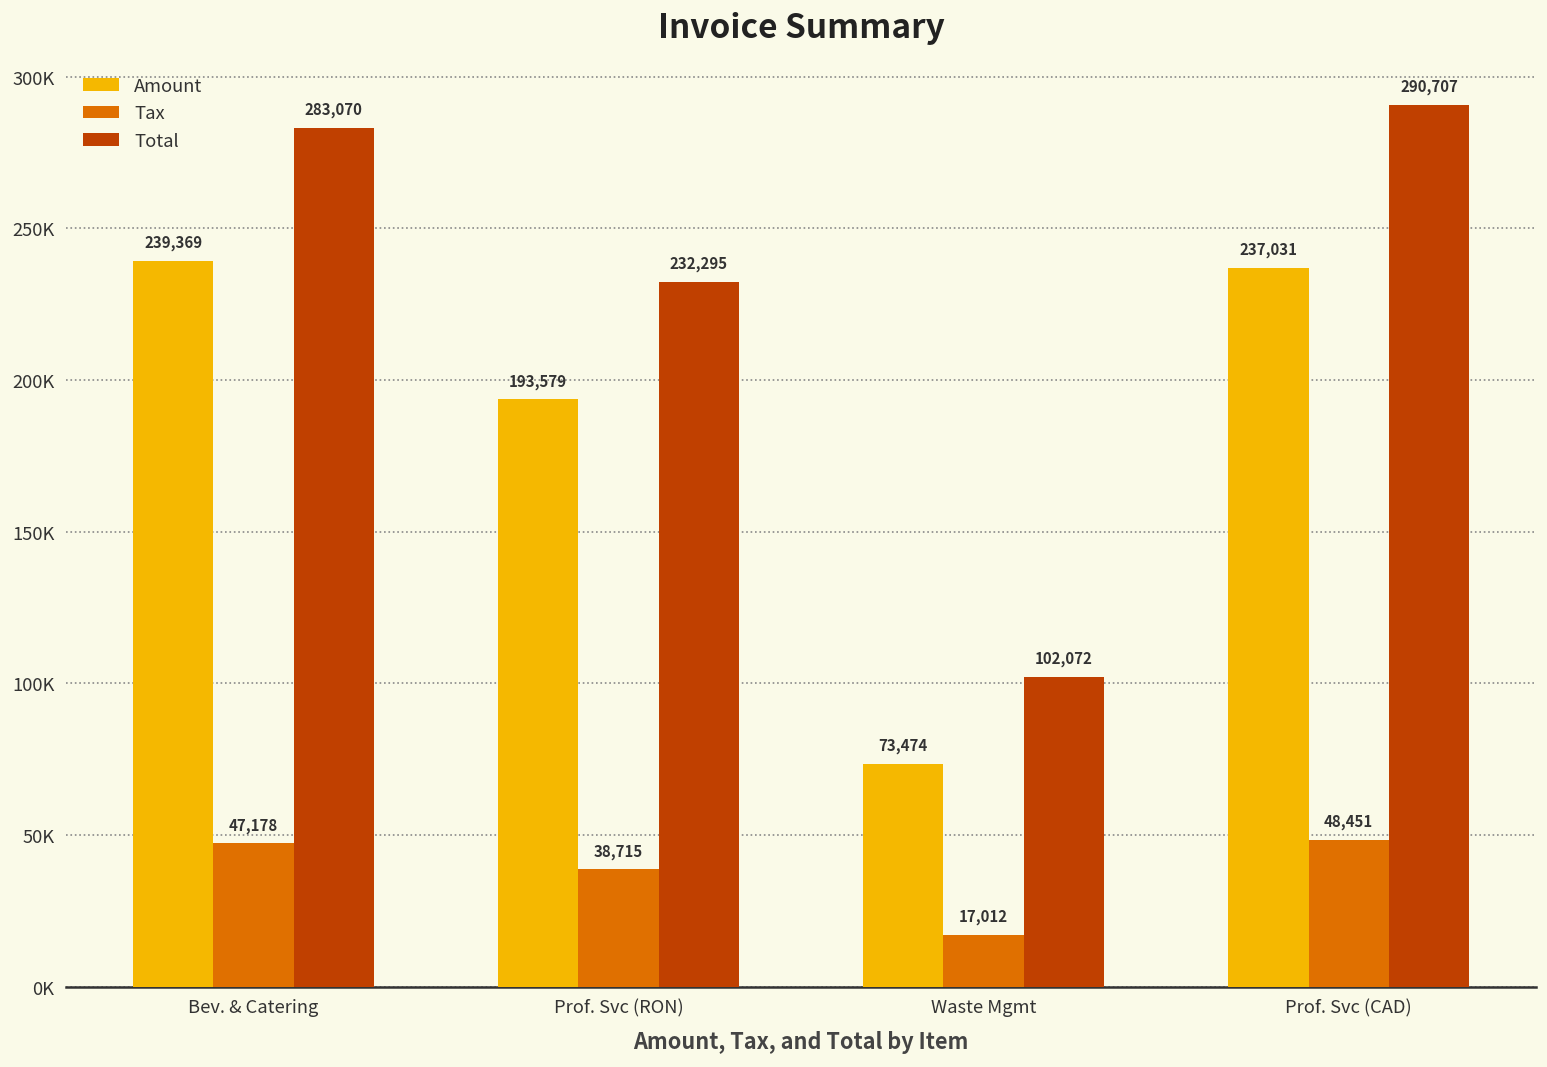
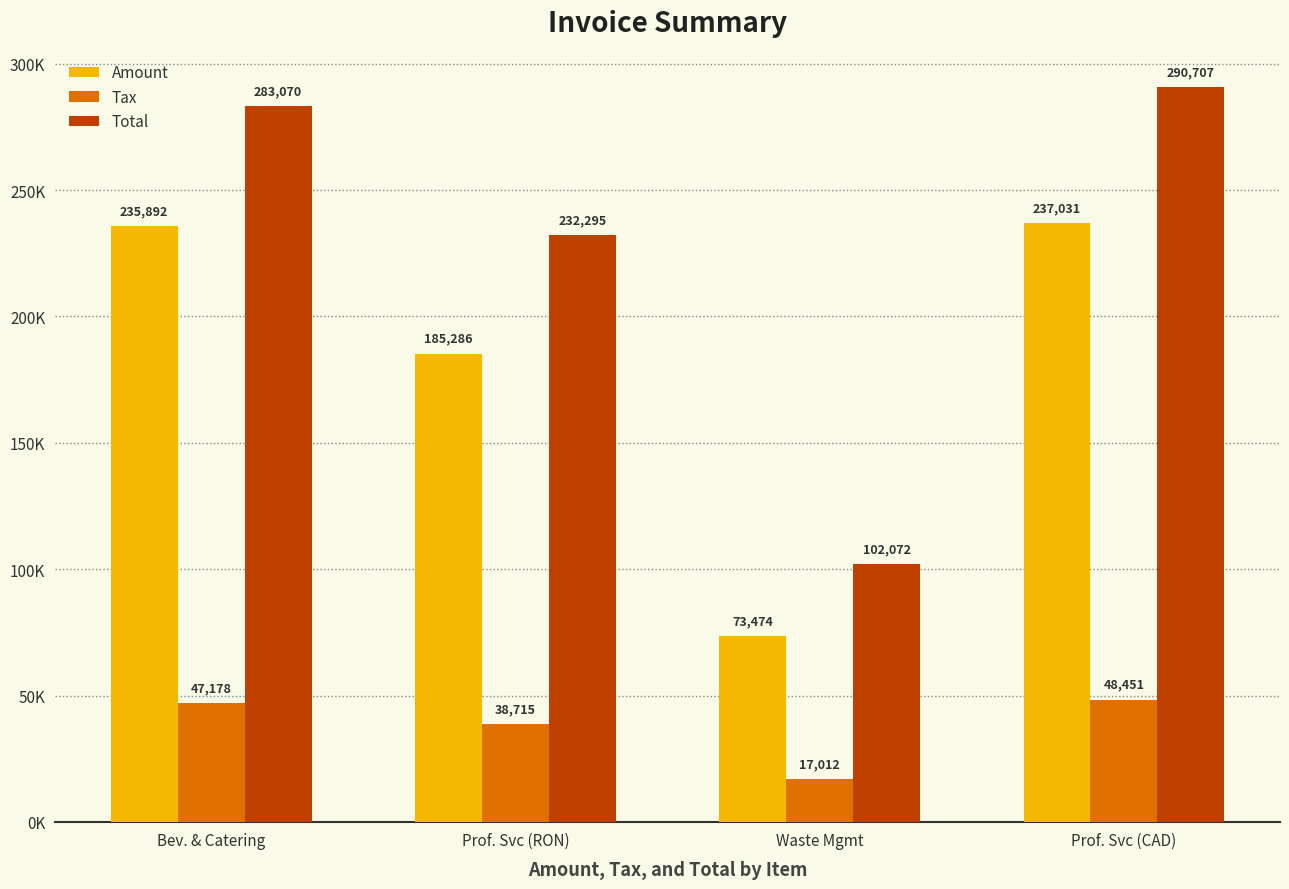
  {
    "Amount": {
-     "Bev. & Catering": "239,369",
-     "Prof. Svc (RON)": "193,579",
+     "Bev. & Catering": "235,892",
+     "Prof. Svc (RON)": "185,286",
      "Waste Mgmt": "73,474",
      "Prof. Svc (CAD)": "237,031"
    }
  }
